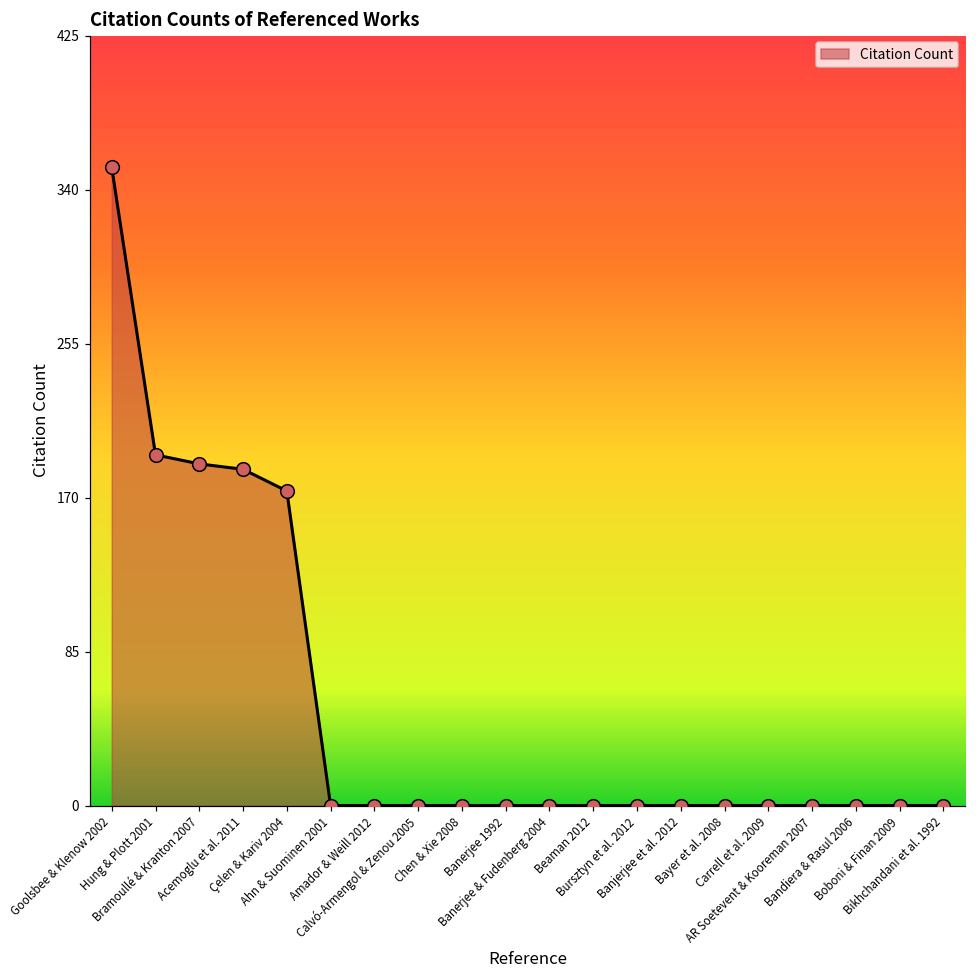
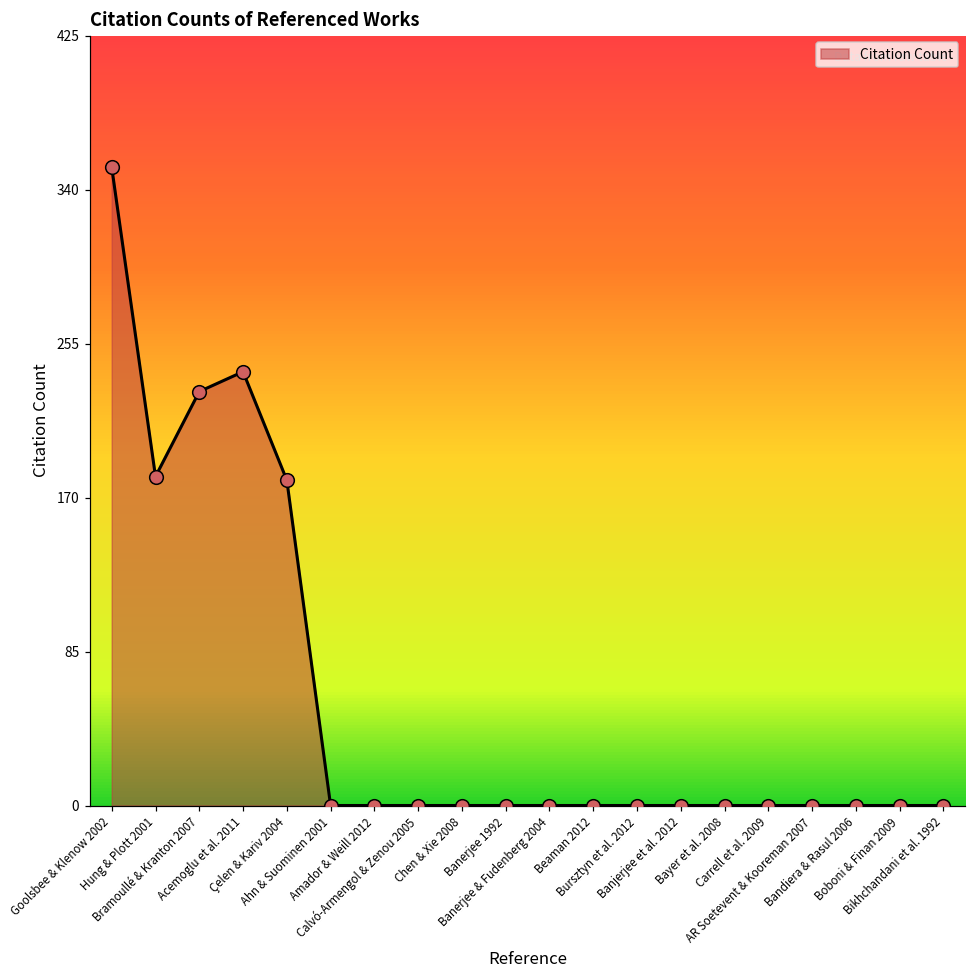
  {
    "Goolsbee & Klenow 2002": 353,
-   "Hung & Plott 2001": 194,
-   "Bramoullé & Kranton 2007": 189,
-   "Acemoglu et al. 2011": 186,
-   "Çelen & Kariv 2004": 174,
+   "Hung & Plott 2001": 182,
+   "Bramoullé & Kranton 2007": 229,
+   "Acemoglu et al. 2011": 240,
+   "Çelen & Kariv 2004": 180,
    "Ahn & Suominen 2001": 0,
    "Amador & Weill 2012": 0,
    "Calvó-Armengol & Zenou 2005": 0,
    "Chen & Xie 2008": 0,
    "Banerjee 1992": 0,
    "Banerjee & Fudenberg 2004": 0,
    "Beaman 2012": 0,
    "Bursztyn et al. 2012": 0,
    "Banjerjee et al. 2012": 0,
    "Bayer et al. 2008": 0,
    "Carrell et al. 2009": 0,
    "AR Soetevent & Kooreman 2007": 0,
    "Bandiera & Rasul 2006": 0,
    "Boboni & Finan 2009": 0,
    "Bikhchandani et al. 1992": 0
  }
